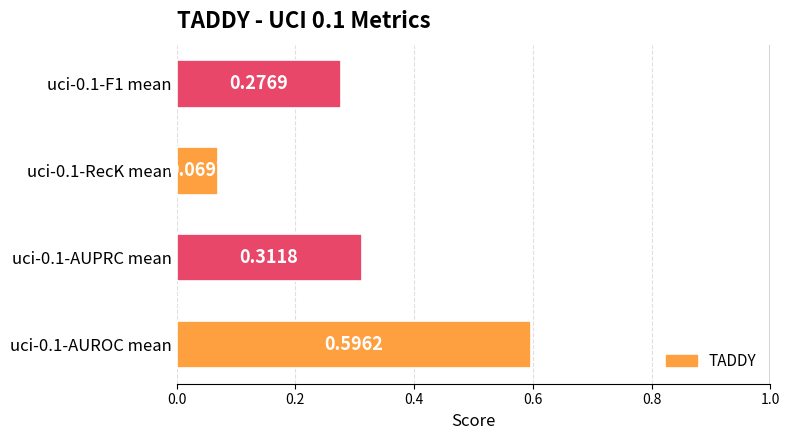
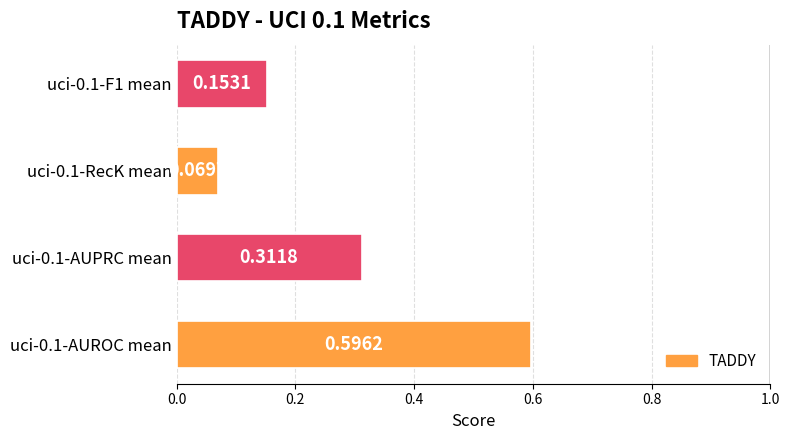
  {
-   "uci-0.1-F1 mean": 0.2769,
+   "uci-0.1-F1 mean": 0.1531,
    "uci-0.1-RecK mean": 0.0697,
    "uci-0.1-AUPRC mean": 0.3118,
    "uci-0.1-AUROC mean": 0.5962
  }
